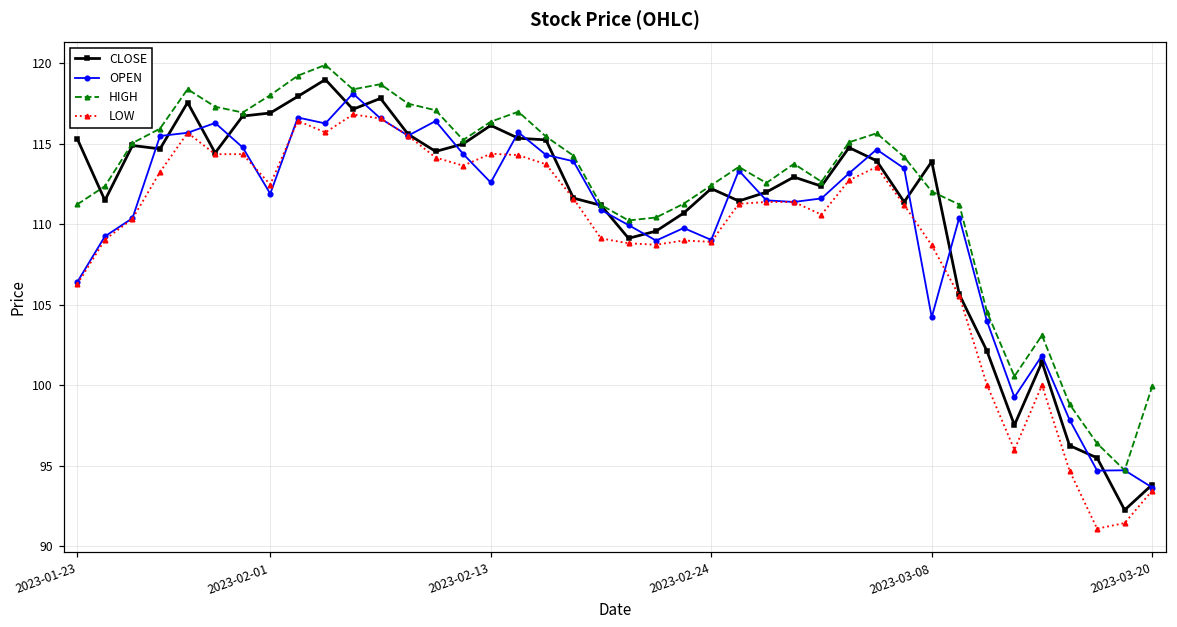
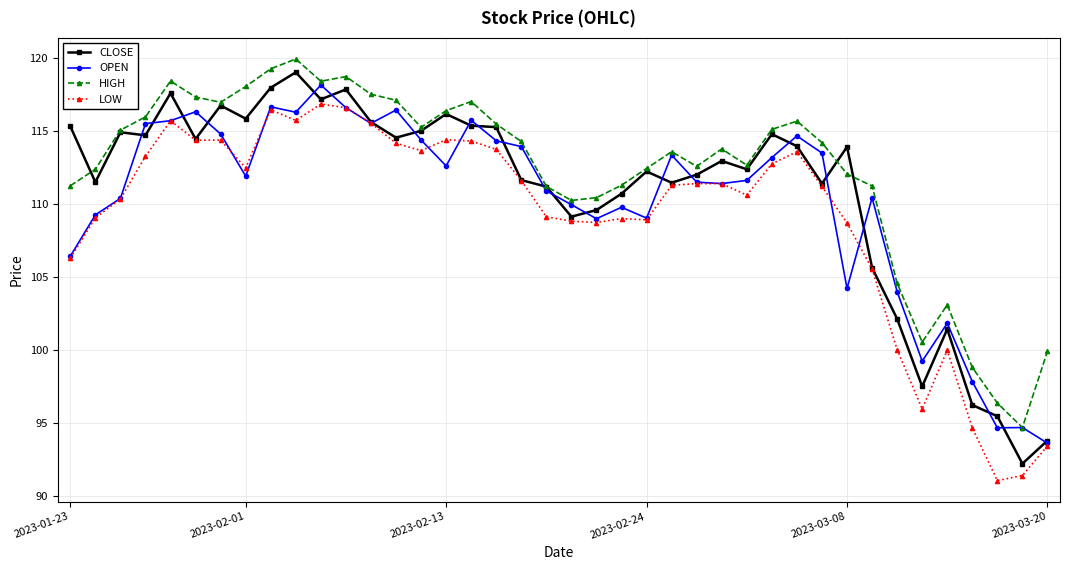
  {
    "CLOSE": {
      "2023-01-23": 115.3,
-     "2023-02-01": 116.9,
+     "2023-02-01": 115.8,
      "2023-02-13": 116.2,
      "2023-02-24": 112.2,
      "2023-03-08": 113.9,
      "2023-03-20": 93.8
    },
    "OPEN": {
      "2023-02-01": 111.9,
      "2023-02-13": 112.6,
      "2023-03-08": 104.2,
      "2023-03-20": 93.6
    },
    "HIGH": {
      "2023-01-23": 111.2,
      "2023-02-01": 118.0,
      "2023-02-13": 116.4,
      "2023-02-24": 112.4,
      "2023-03-08": 112.0,
      "2023-03-20": 99.9
    },
    "LOW": {
      "2023-02-01": 112.5,
      "2023-02-13": 114.4,
      "2023-03-08": 108.7,
      "2023-03-20": 93.5
    }
  }
